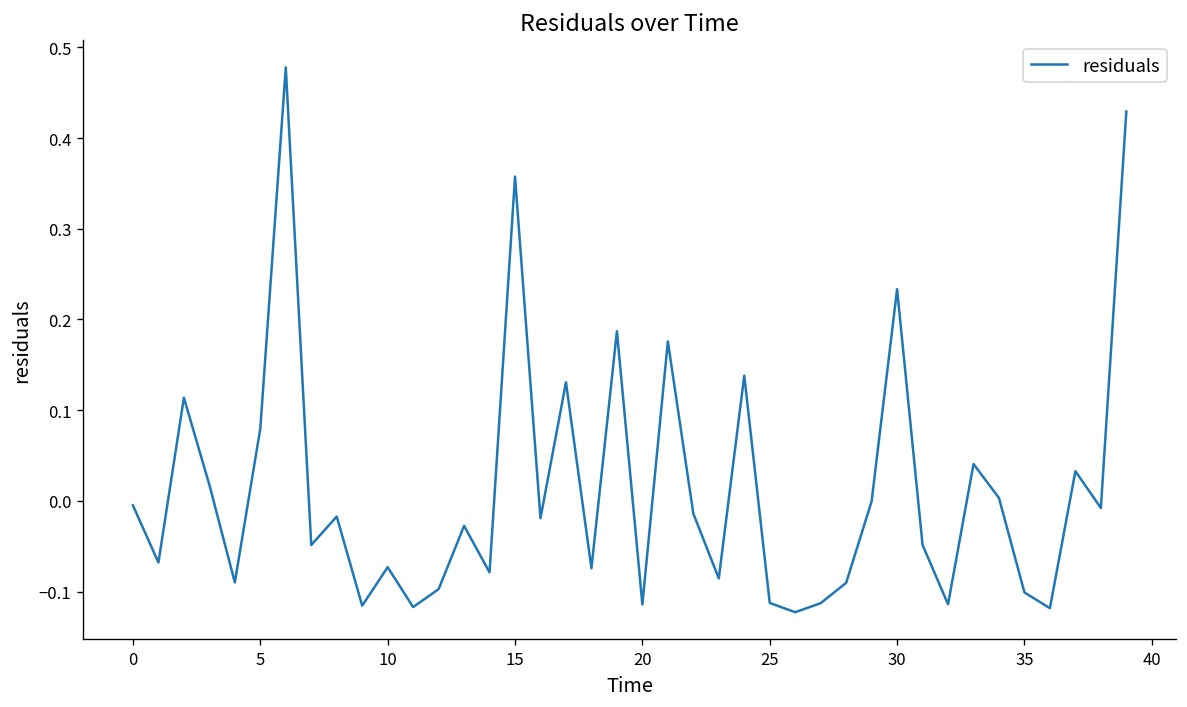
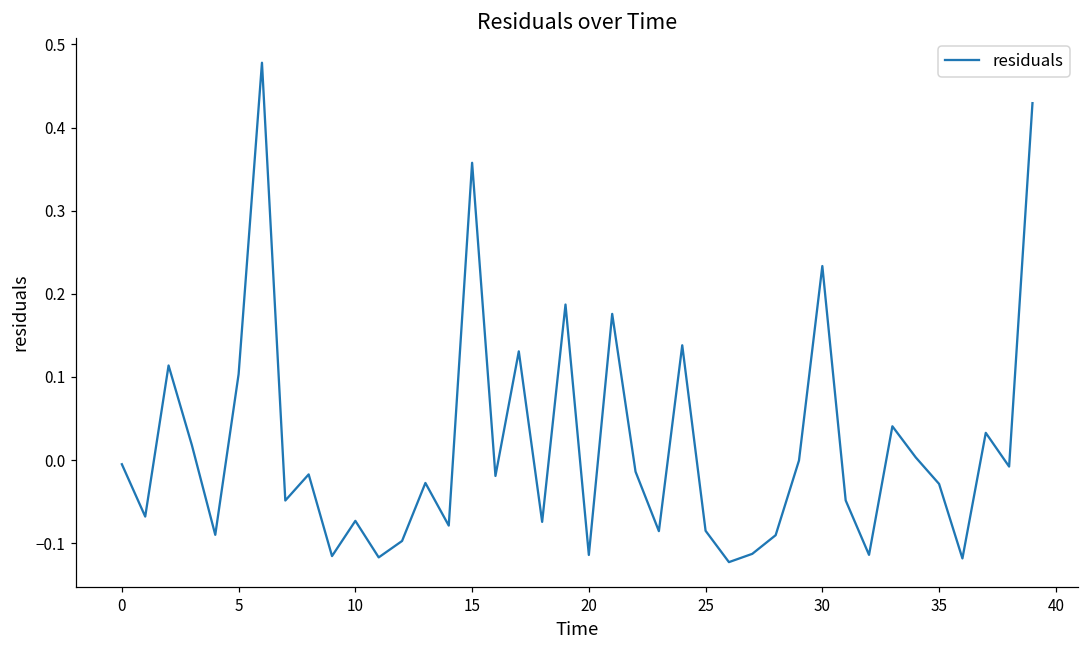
  {
    "0": -0.01,
-   "5": 0.08,
+   "5": 0.10,
    "10": -0.07,
    "15": 0.36,
    "20": -0.11,
-   "25": -0.11,
+   "25": -0.09,
    "30": 0.23,
-   "35": -0.10
+   "35": -0.03
  }
